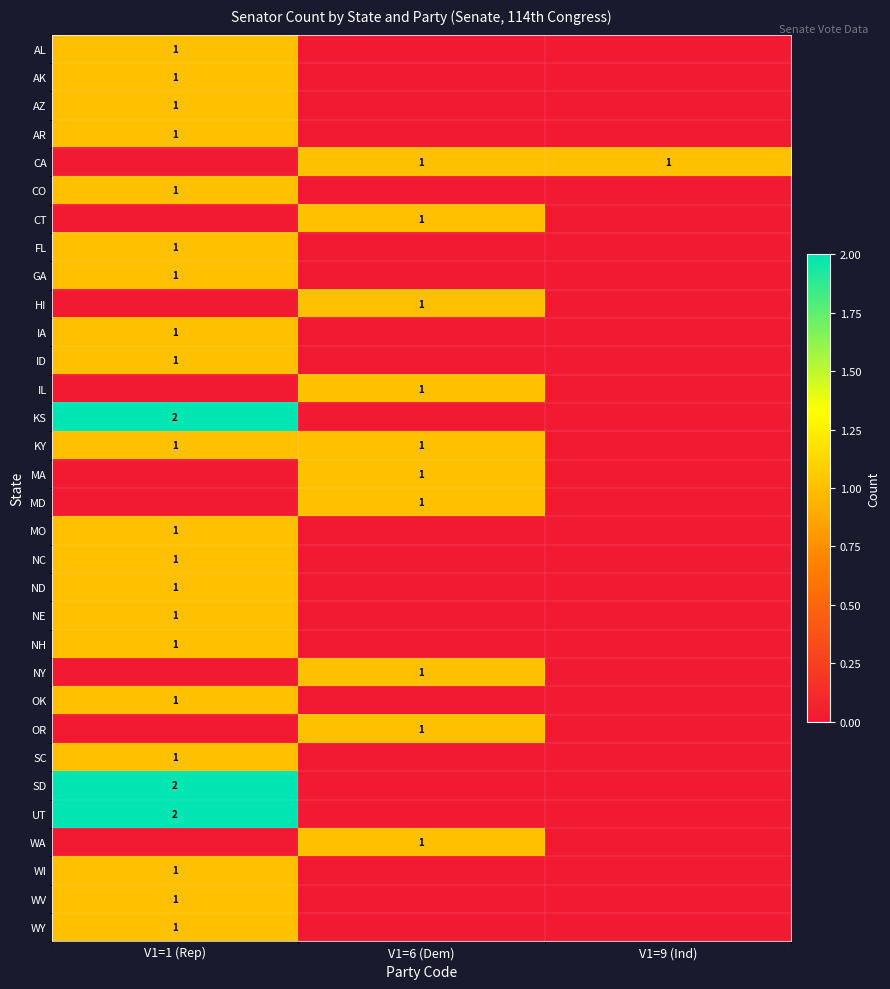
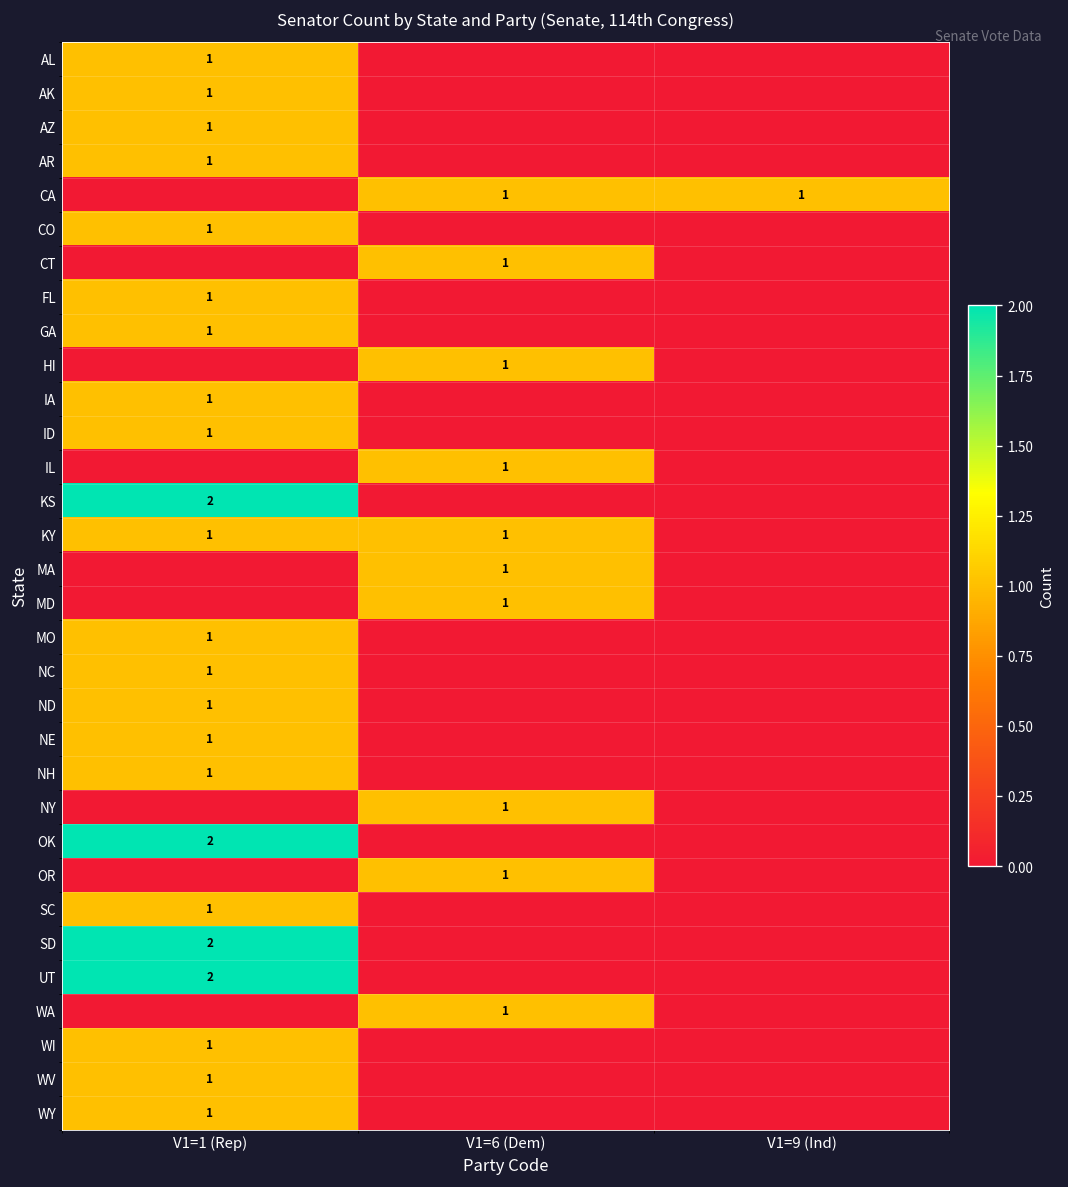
  {
    "AL": {
      "V1=1 (Rep)": 1
    },
    "AK": {
      "V1=1 (Rep)": 1
    },
    "AZ": {
      "V1=1 (Rep)": 1
    },
    "AR": {
      "V1=1 (Rep)": 1
    },
    "CA": {
      "V1=6 (Dem)": 1,
      "V1=9 (Ind)": 1
    },
    "CO": {
      "V1=1 (Rep)": 1
    },
    "CT": {
      "V1=6 (Dem)": 1
    },
    "FL": {
      "V1=1 (Rep)": 1
    },
    "GA": {
      "V1=1 (Rep)": 1
    },
    "HI": {
      "V1=6 (Dem)": 1
    },
    "IA": {
      "V1=1 (Rep)": 1
    },
    "ID": {
      "V1=1 (Rep)": 1
    },
    "IL": {
      "V1=6 (Dem)": 1
    },
    "KS": {
      "V1=1 (Rep)": 2
    },
    "KY": {
      "V1=1 (Rep)": 1,
      "V1=6 (Dem)": 1
    },
    "MA": {
      "V1=6 (Dem)": 1
    },
    "MD": {
      "V1=6 (Dem)": 1
    },
    "MO": {
      "V1=1 (Rep)": 1
    },
    "NC": {
      "V1=1 (Rep)": 1
    },
    "ND": {
      "V1=1 (Rep)": 1
    },
    "NE": {
      "V1=1 (Rep)": 1
    },
    "NH": {
      "V1=1 (Rep)": 1
    },
    "NY": {
      "V1=6 (Dem)": 1
    },
    "OK": {
-     "V1=1 (Rep)": 1
+     "V1=1 (Rep)": 2
    },
    "OR": {
      "V1=6 (Dem)": 1
    },
    "SC": {
      "V1=1 (Rep)": 1
    },
    "SD": {
      "V1=1 (Rep)": 2
    },
    "UT": {
      "V1=1 (Rep)": 2
    },
    "WA": {
      "V1=6 (Dem)": 1
    },
    "WI": {
      "V1=1 (Rep)": 1
    },
    "WV": {
      "V1=1 (Rep)": 1
    },
    "WY": {
      "V1=1 (Rep)": 1
    }
  }
